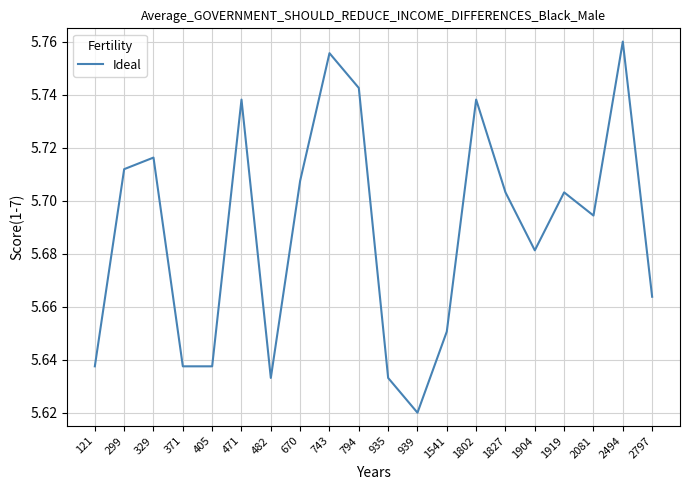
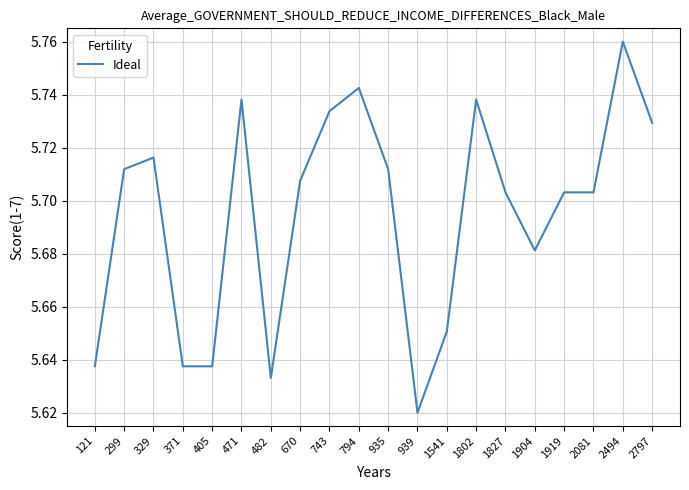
  {
    "121": 5.638,
    "299": 5.712,
    "329": 5.716,
    "371": 5.638,
    "405": 5.638,
    "471": 5.738,
    "482": 5.633,
    "670": 5.708,
-   "743": 5.756,
+   "743": 5.734,
    "794": 5.743,
-   "935": 5.633,
+   "935": 5.712,
    "939": 5.620,
    "1541": 5.651,
    "1802": 5.738,
    "1827": 5.703,
    "1904": 5.681,
    "1919": 5.703,
-   "2081": 5.694,
+   "2081": 5.703,
    "2494": 5.760,
-   "2797": 5.664
+   "2797": 5.729
  }
